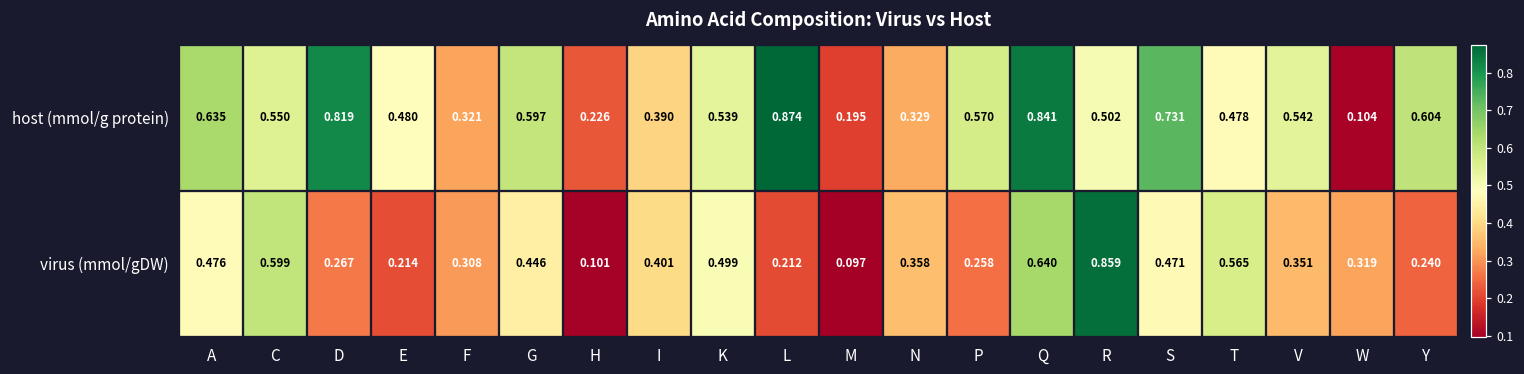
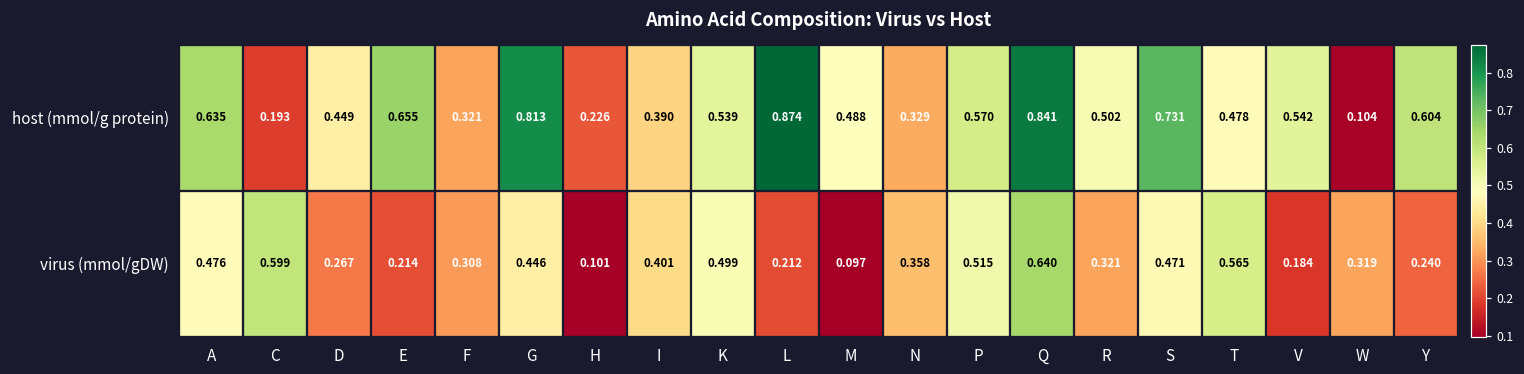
  {
    "host (mmol/g protein)": {
      "A": 0.635,
-     "C": 0.550,
-     "D": 0.819,
-     "E": 0.480,
+     "C": 0.193,
+     "D": 0.449,
+     "E": 0.655,
      "F": 0.321,
-     "G": 0.597,
+     "G": 0.813,
      "H": 0.226,
      "I": 0.390,
      "K": 0.539,
      "L": 0.874,
-     "M": 0.195,
+     "M": 0.488,
      "N": 0.329,
      "P": 0.570,
      "Q": 0.841,
      "R": 0.502,
      "S": 0.731,
      "T": 0.478,
      "V": 0.542,
      "W": 0.104,
      "Y": 0.604
    },
    "virus (mmol/gDW)": {
      "A": 0.476,
      "C": 0.599,
      "D": 0.267,
      "E": 0.214,
      "F": 0.308,
      "G": 0.446,
      "H": 0.101,
      "I": 0.401,
      "K": 0.499,
      "L": 0.212,
      "M": 0.097,
      "N": 0.358,
-     "P": 0.258,
+     "P": 0.515,
      "Q": 0.640,
-     "R": 0.859,
+     "R": 0.321,
      "S": 0.471,
      "T": 0.565,
-     "V": 0.351,
+     "V": 0.184,
      "W": 0.319,
      "Y": 0.240
    }
  }
